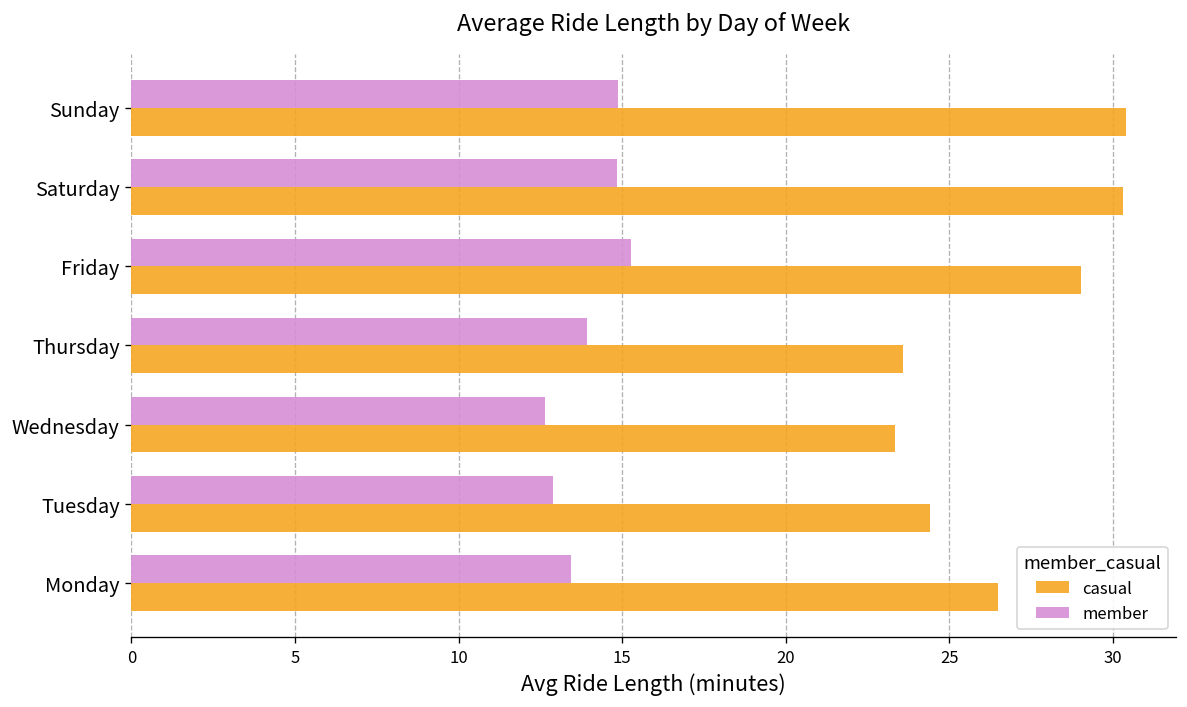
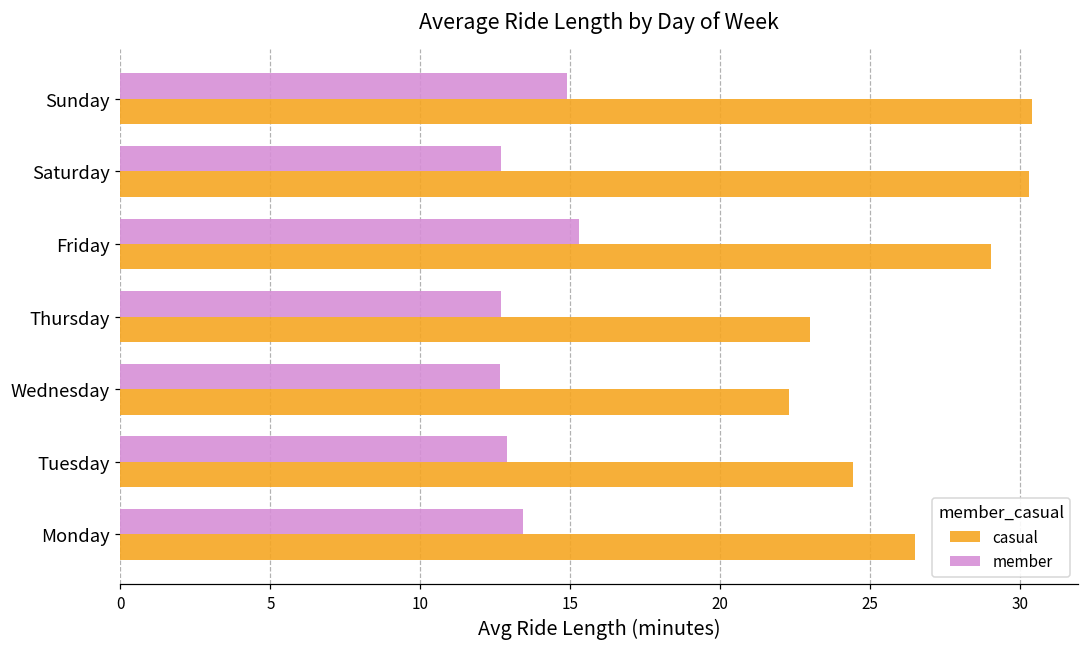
  {
    "casual": {
      "Sunday": 30.4,
      "Saturday": 30.3,
      "Friday": 29.0,
-     "Thursday": 23.6,
-     "Wednesday": 23.3,
+     "Thursday": 23.0,
+     "Wednesday": 22.3,
      "Tuesday": 24.4,
      "Monday": 26.5
    },
    "member": {
      "Sunday": 14.9,
-     "Saturday": 14.8,
+     "Saturday": 12.7,
      "Friday": 15.3,
-     "Thursday": 13.9,
+     "Thursday": 12.7,
      "Wednesday": 12.6,
      "Tuesday": 12.9,
      "Monday": 13.4
    }
  }
